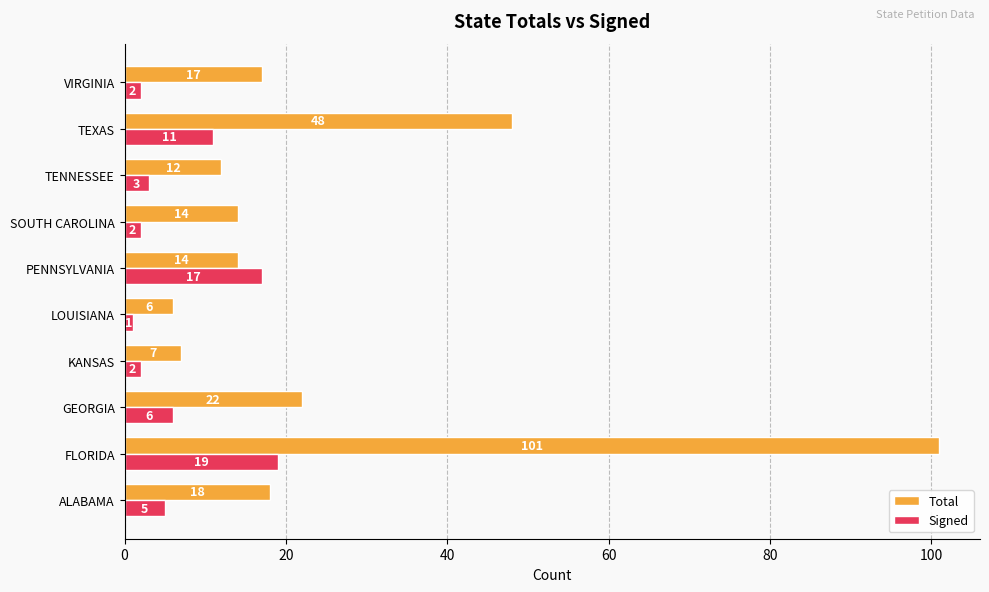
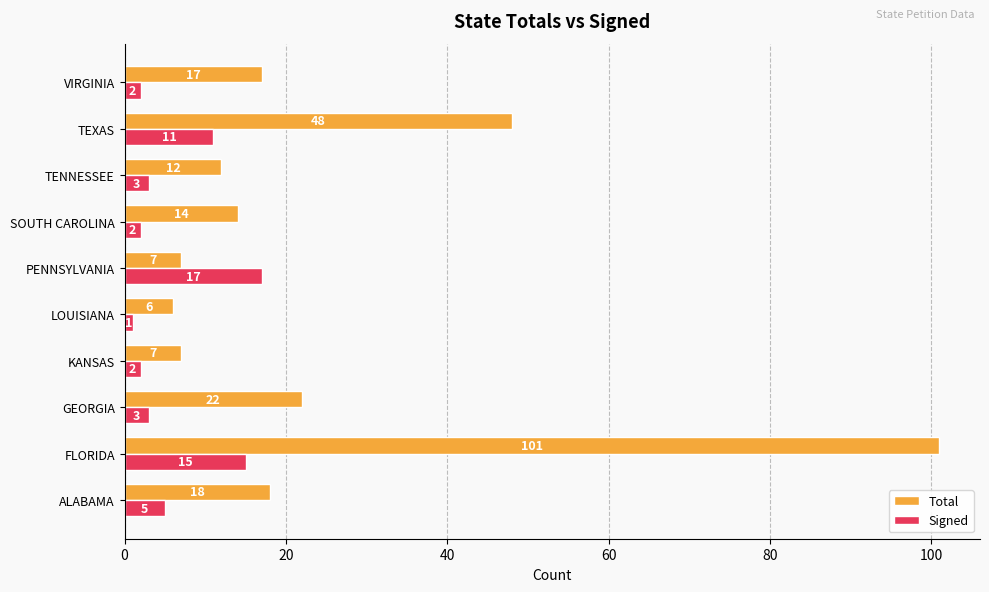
  {
    "Total": {
      "VIRGINIA": 17,
      "TEXAS": 48,
      "TENNESSEE": 12,
      "SOUTH CAROLINA": 14,
-     "PENNSYLVANIA": 14,
+     "PENNSYLVANIA": 7,
      "LOUISIANA": 6,
      "KANSAS": 7,
      "GEORGIA": 22,
      "FLORIDA": 101,
      "ALABAMA": 18
    },
    "Signed": {
      "VIRGINIA": 2,
      "TEXAS": 11,
      "TENNESSEE": 3,
      "SOUTH CAROLINA": 2,
      "PENNSYLVANIA": 17,
      "LOUISIANA": 1,
      "KANSAS": 2,
-     "GEORGIA": 6,
-     "FLORIDA": 19,
+     "GEORGIA": 3,
+     "FLORIDA": 15,
      "ALABAMA": 5
    }
  }
